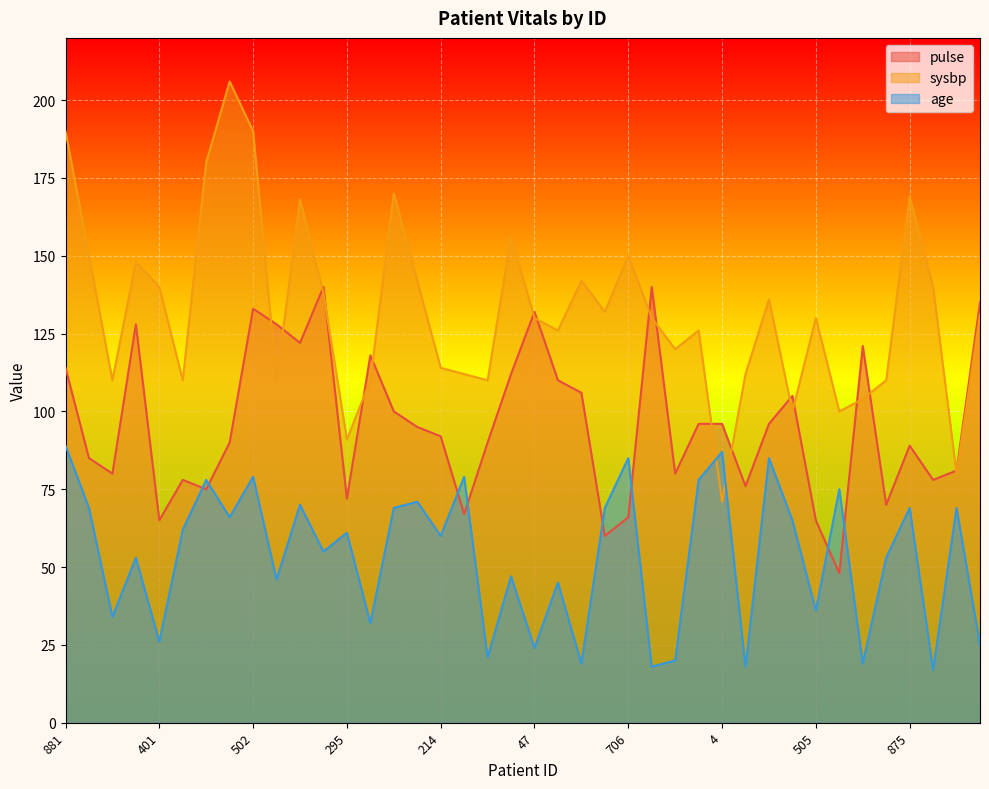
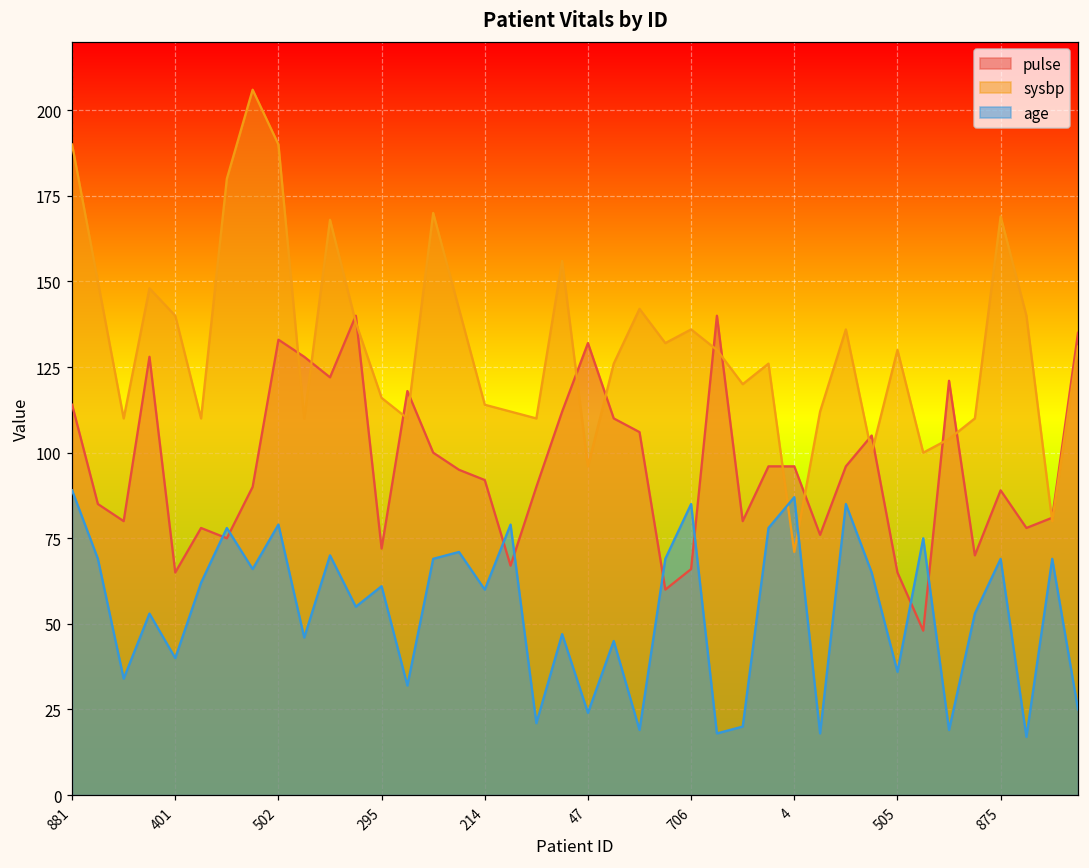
  {
    "pulse": {
      "881": 114,
      "401": 65,
      "502": 133,
      "295": 72,
      "214": 92,
      "47": 132,
      "706": 66,
      "4": 96,
      "505": 65,
      "875": 89
    },
    "sysbp": {
      "881": 190,
      "401": 140,
      "502": 190,
-     "295": 91,
+     "295": 116,
      "214": 114,
-     "47": 130,
-     "706": 150,
+     "47": 96,
+     "706": 136,
      "4": 71,
      "505": 130,
      "875": 169
    },
    "age": {
      "881": 89,
-     "401": 26,
+     "401": 40,
      "502": 79,
      "295": 61,
      "214": 60,
      "47": 24,
      "706": 85,
      "4": 87,
      "505": 36,
      "875": 69
    }
  }
